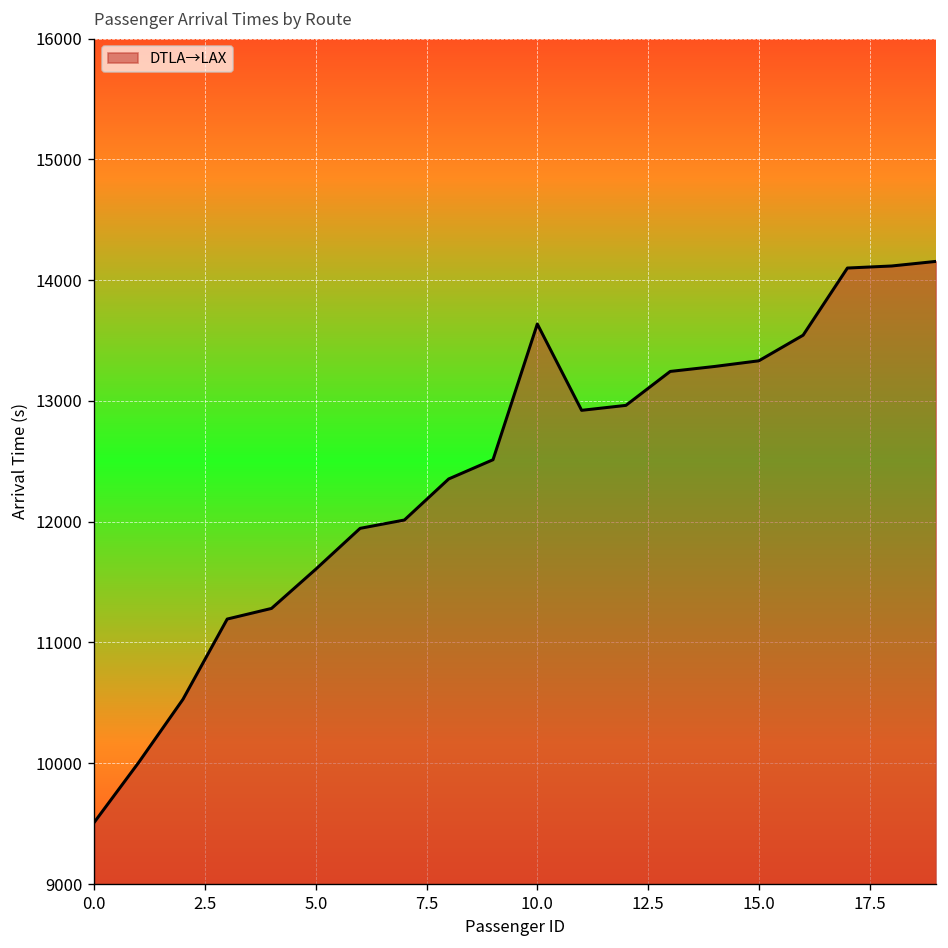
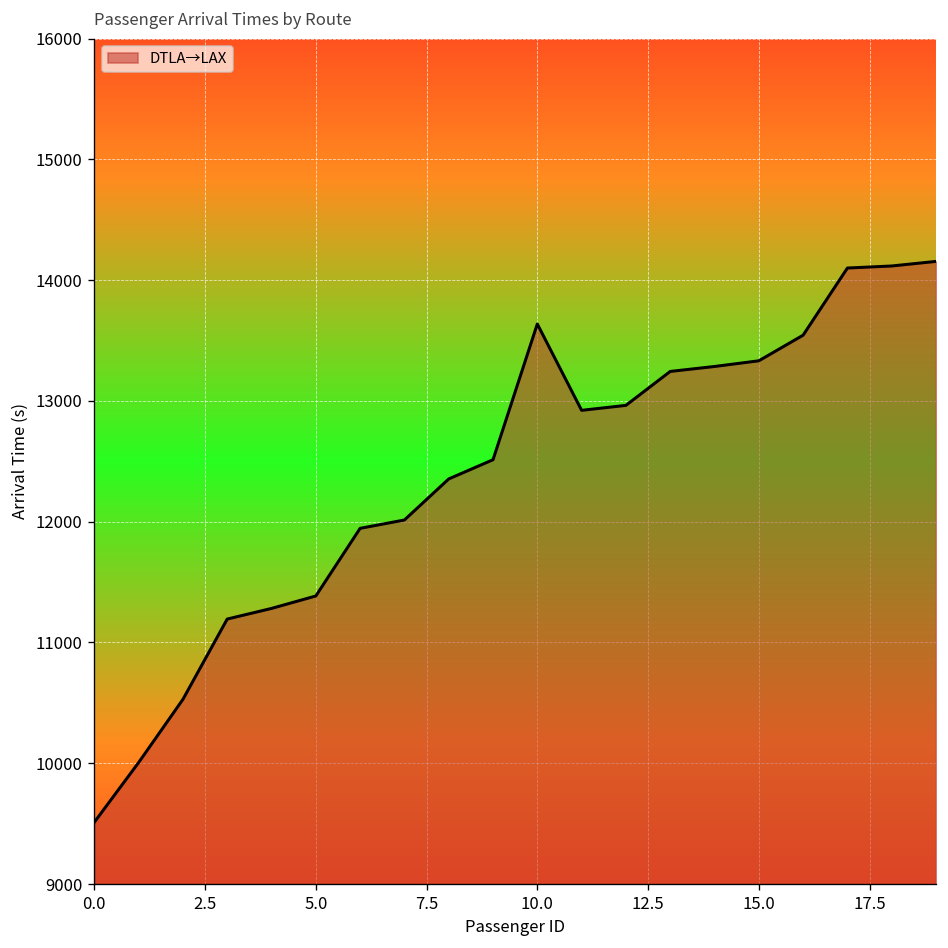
  {
    "0.0": 9510,
-   "5.0": 11610,
+   "5.0": 11390,
    "10.0": 13640,
    "15.0": 13330
  }
